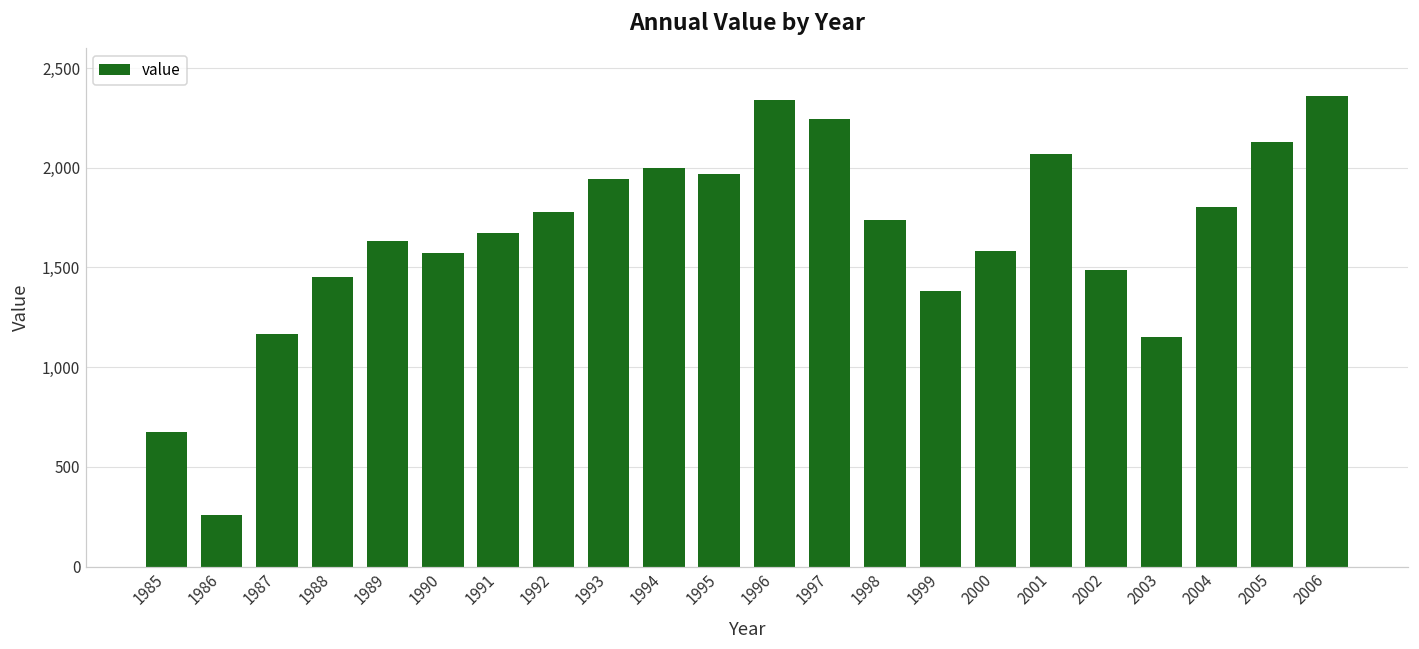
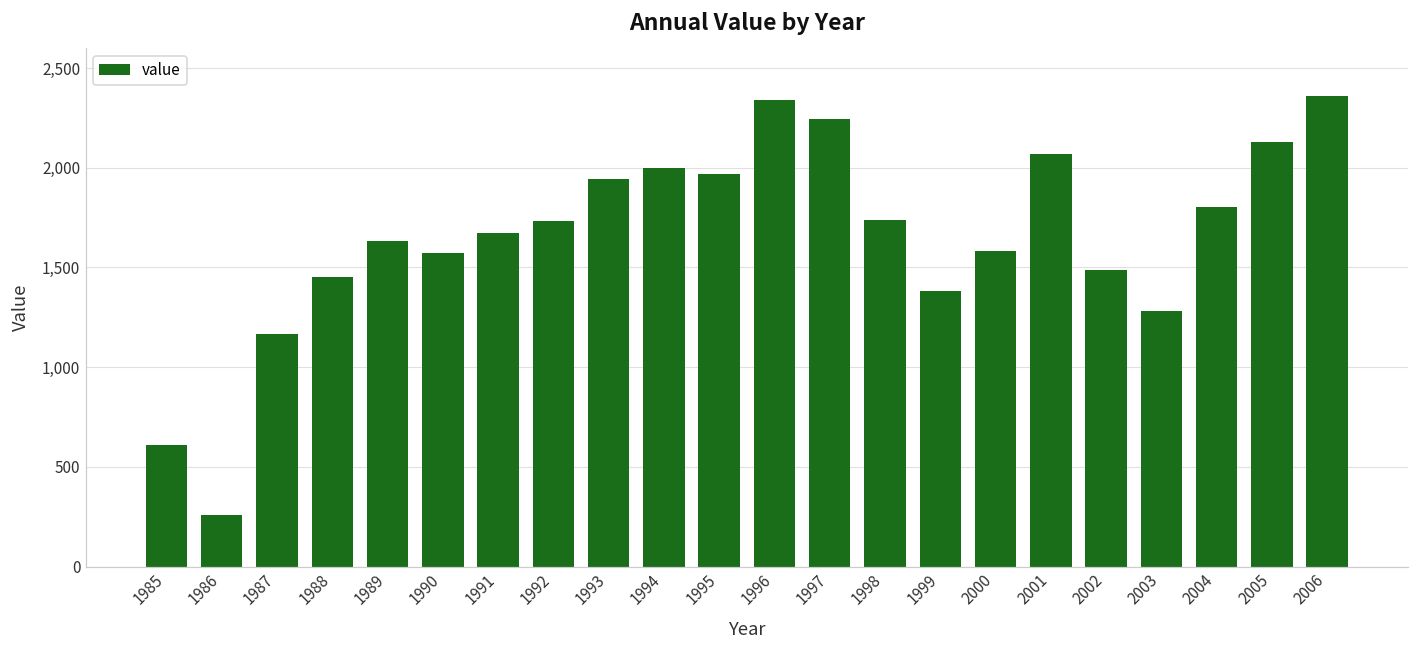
  {
-   "1985": "680",
+   "1985": "610",
    "1986": "260",
    "1987": "1,160",
    "1988": "1,450",
    "1989": "1,630",
    "1990": "1,570",
    "1991": "1,670",
-   "1992": "1,780",
+   "1992": "1,730",
    "1993": "1,940",
    "1994": "2,000",
    "1995": "1,970",
    "1996": "2,340",
    "1997": "2,240",
    "1998": "1,740",
    "1999": "1,380",
    "2000": "1,580",
    "2001": "2,070",
    "2002": "1,490",
-   "2003": "1,150",
+   "2003": "1,280",
    "2004": "1,800",
    "2005": "2,130",
    "2006": "2,360"
  }
